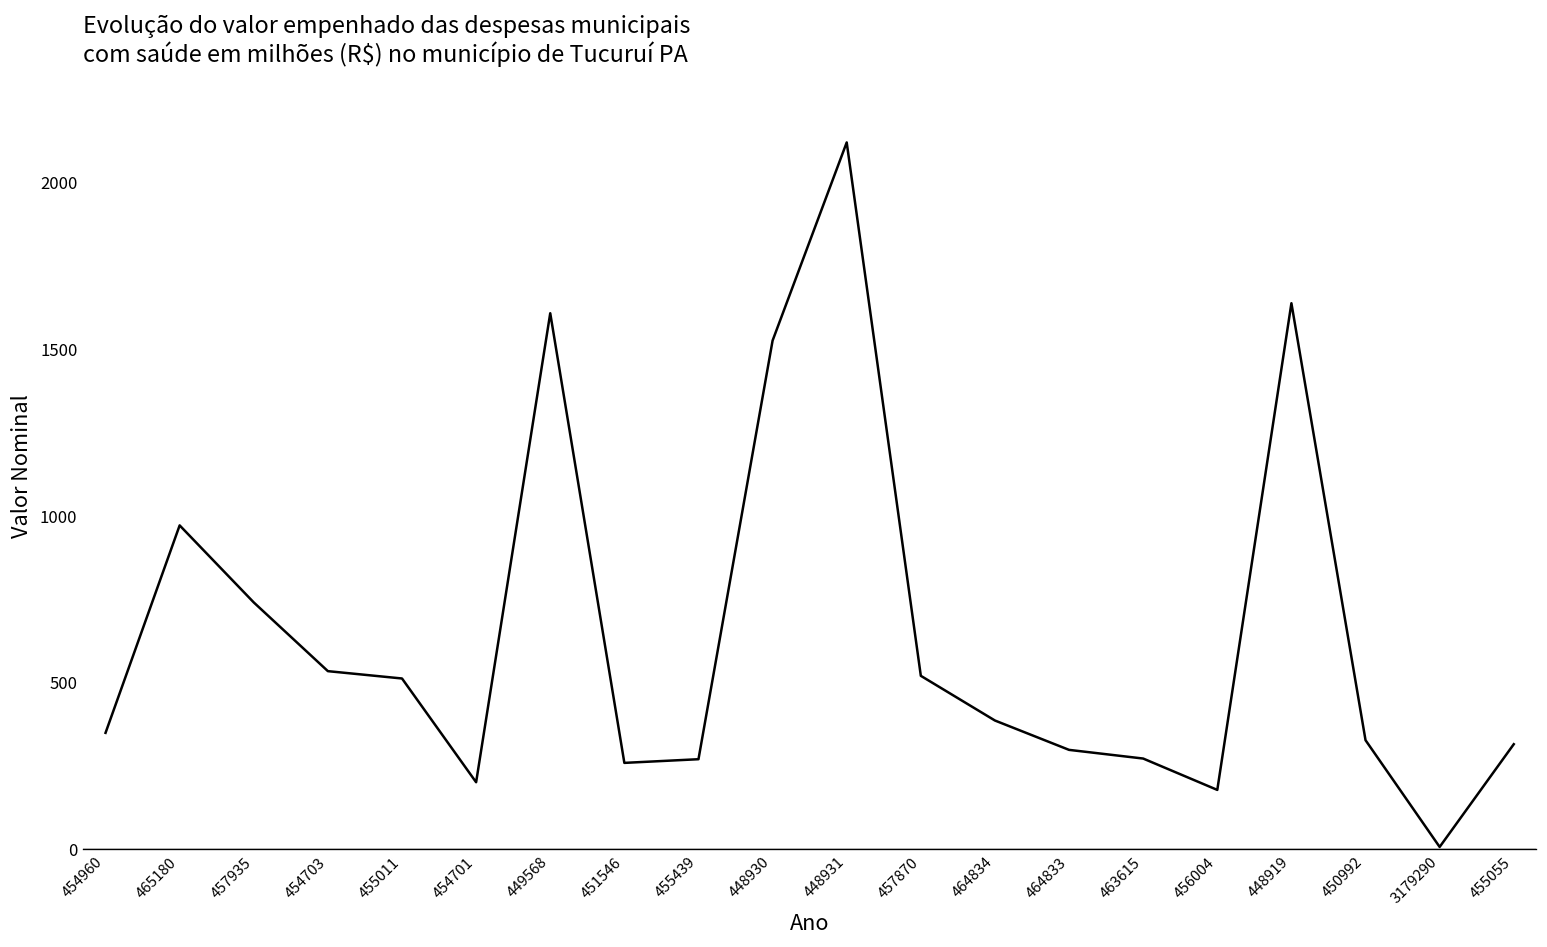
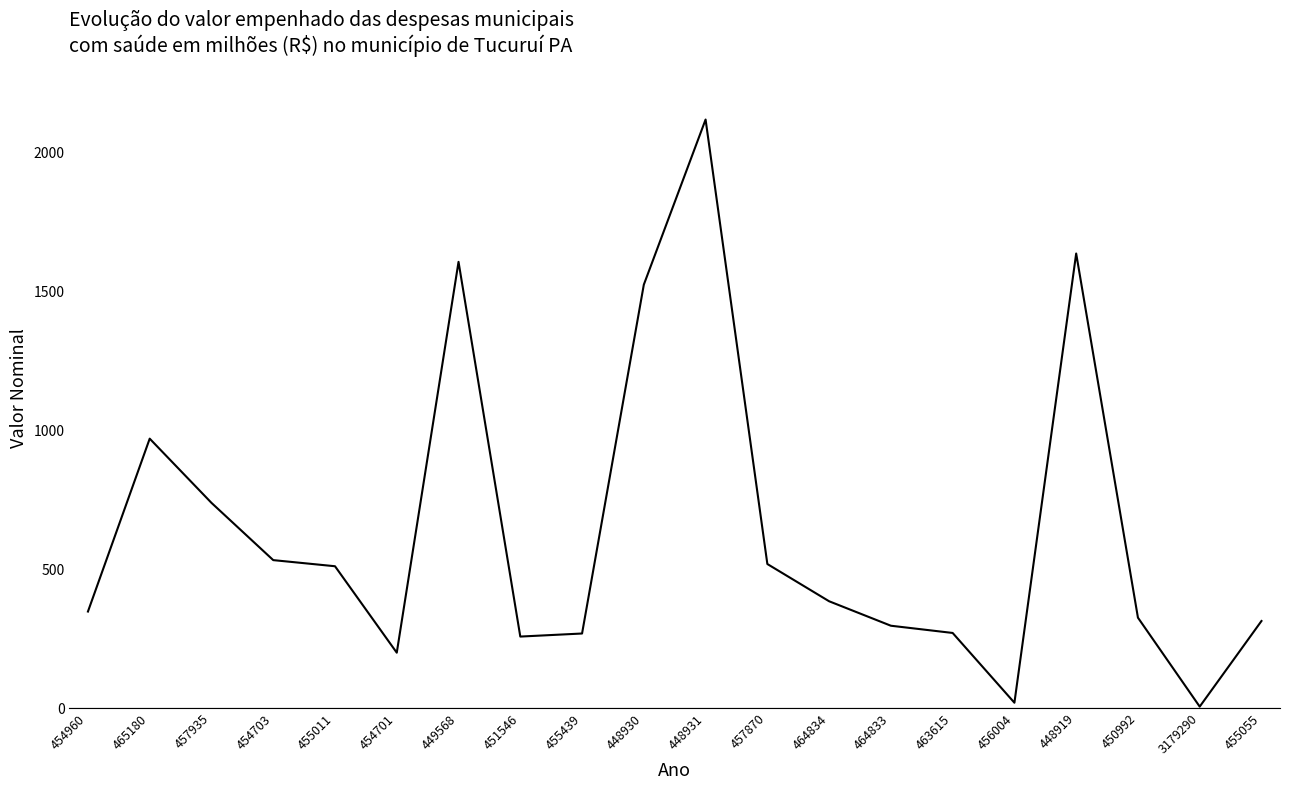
  {
    "454960": 350,
    "465180": 970,
    "457935": 740,
    "454703": 530,
    "455011": 510,
    "454701": 200,
    "449568": 1610,
    "451546": 260,
    "455439": 270,
    "448930": 1520,
    "448931": 2120,
    "457870": 520,
    "464834": 380,
    "464833": 300,
    "463615": 270,
-   "456004": 180,
+   "456004": 20,
    "448919": 1640,
    "450992": 330,
    "3179290": 10,
    "455055": 310
  }
